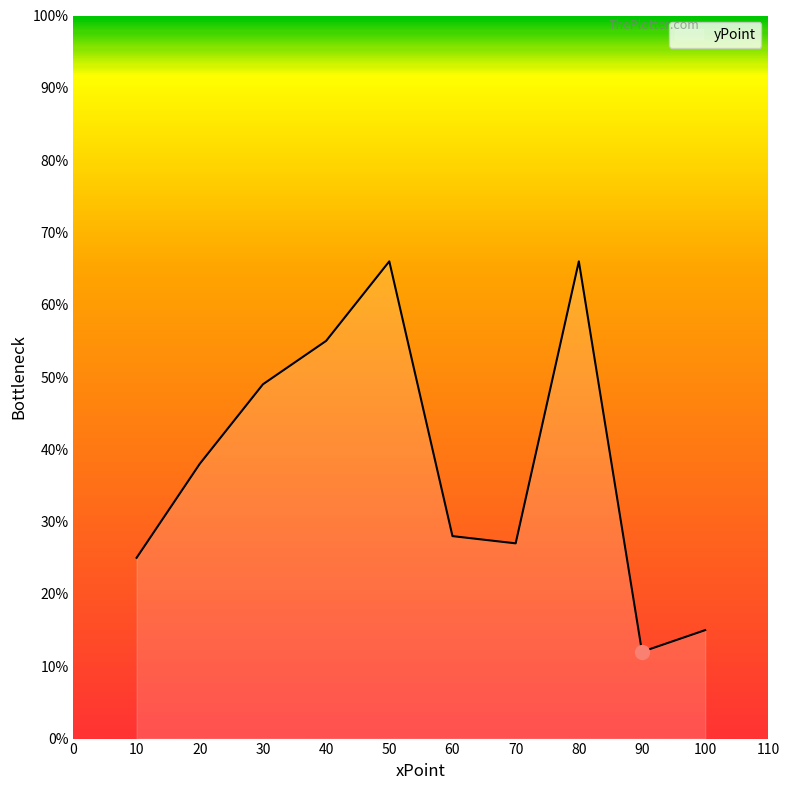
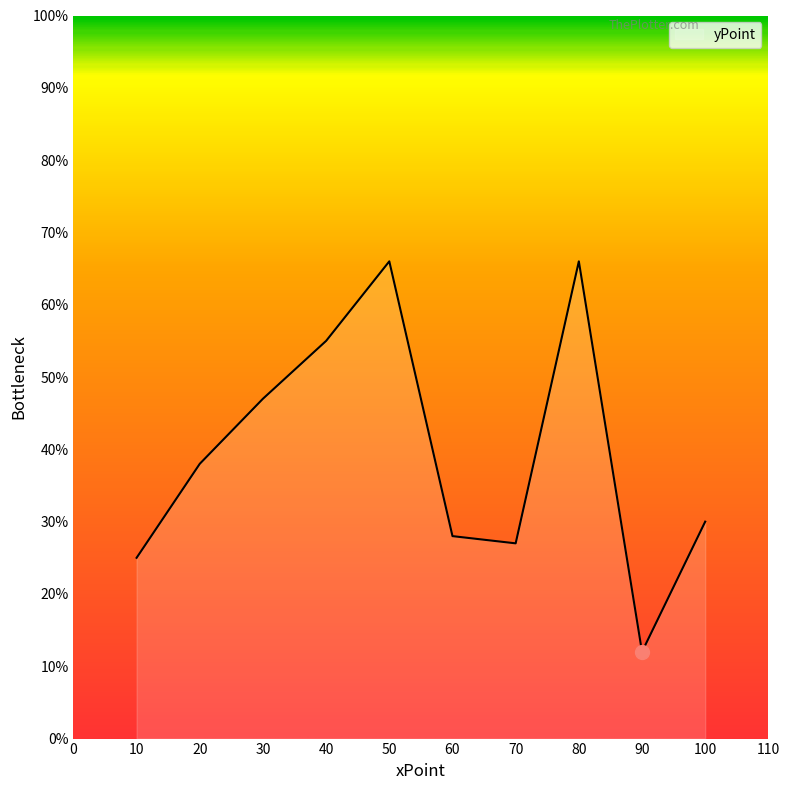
  {
    "yPoint": {
      "10": "25%",
      "20": "38%",
-     "30": "49%",
+     "30": "47%",
      "40": "55%",
      "50": "66%",
      "60": "28%",
      "70": "27%",
      "80": "66%",
-     "100": "15%"
+     "100": "30%"
    }
  }
